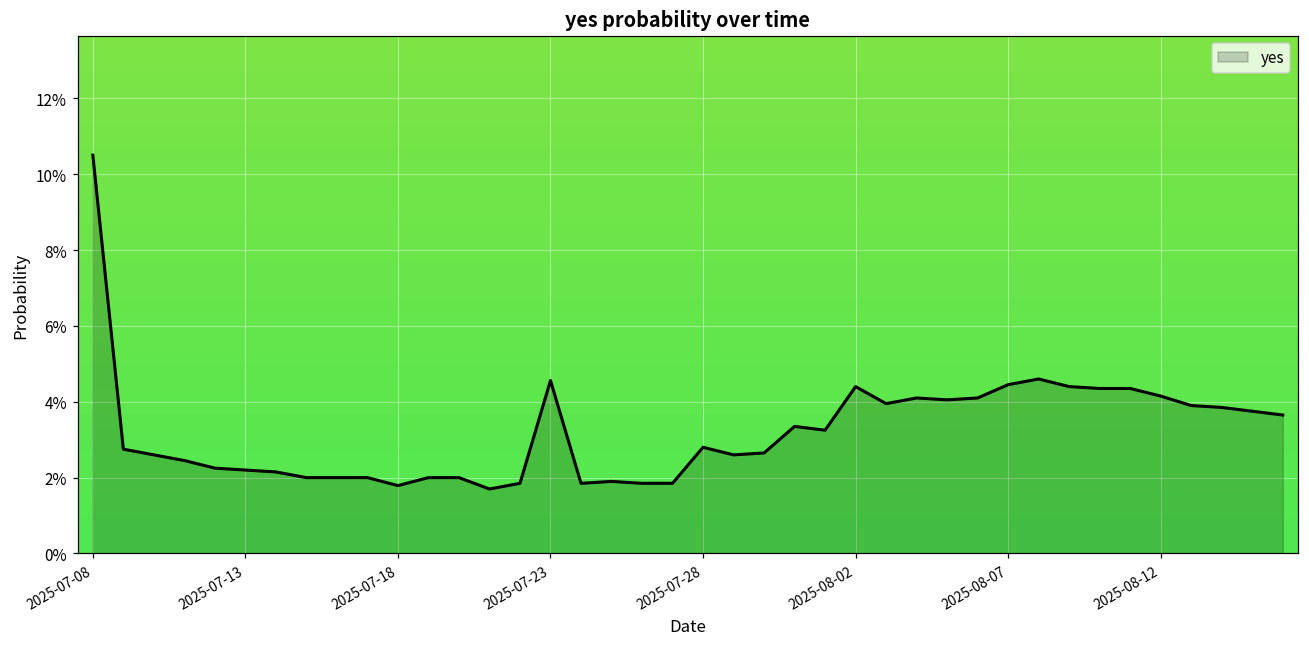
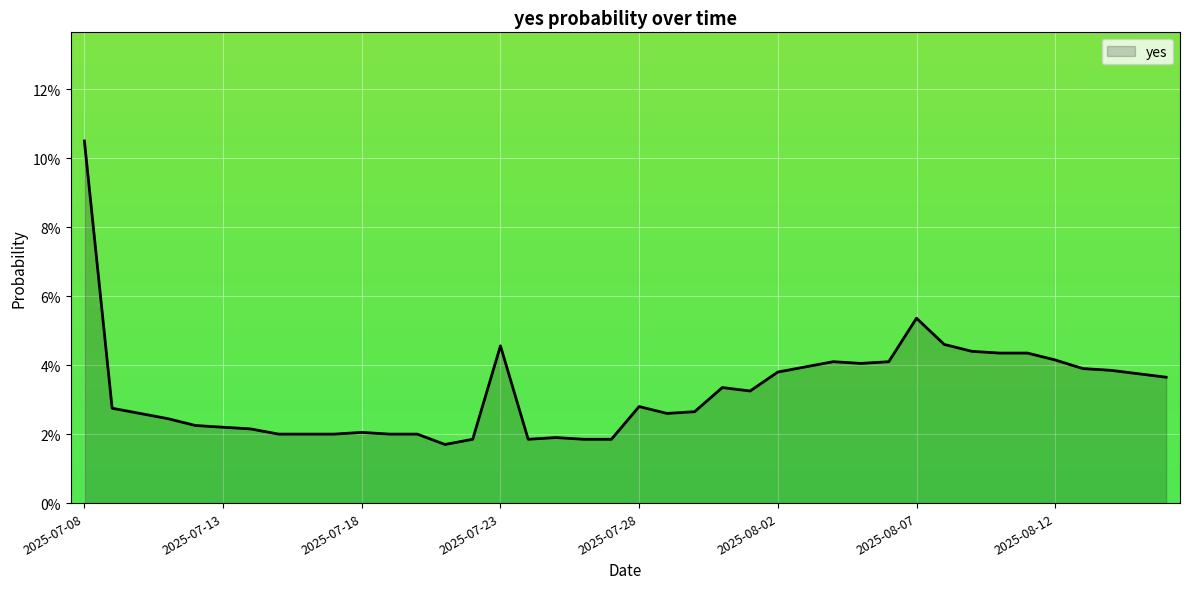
  {
    "2025-07-08": "10.5%",
    "2025-07-13": "2.2%",
-   "2025-07-18": "1.8%",
+   "2025-07-18": "2.1%",
    "2025-07-23": "4.6%",
    "2025-07-28": "2.8%",
-   "2025-08-02": "4.4%",
-   "2025-08-07": "4.5%",
+   "2025-08-02": "3.8%",
+   "2025-08-07": "5.4%",
    "2025-08-12": "4.2%"
  }
